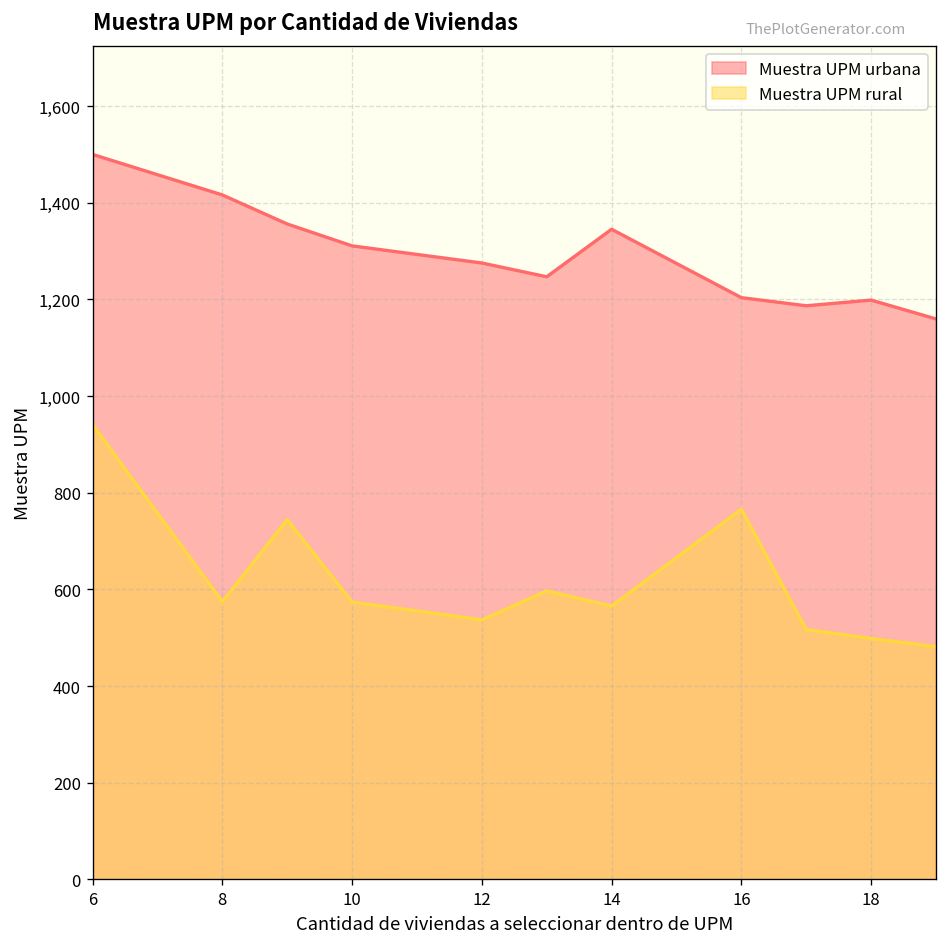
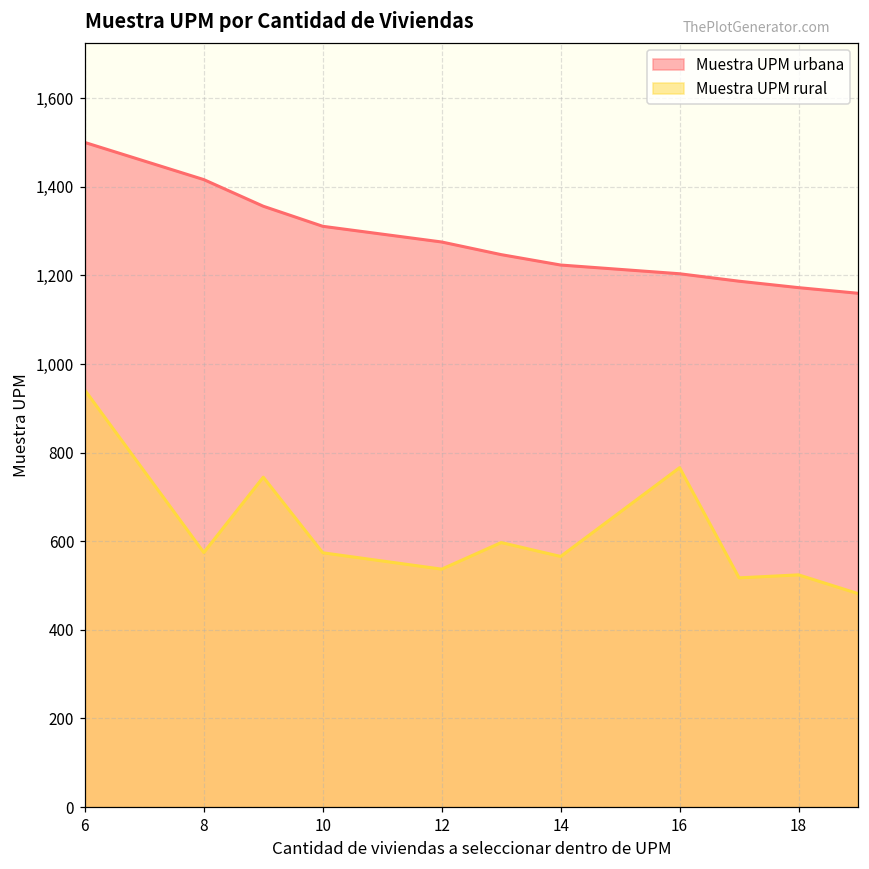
  {
    "Muestra UPM urbana": {
      "6": "1,500",
      "8": "1,420",
      "10": "1,310",
      "12": "1,280",
-     "14": "1,350",
+     "14": "1,220",
      "16": "1,200",
-     "18": "1,200"
+     "18": "1,170"
    },
    "Muestra UPM rural": {
      "6": "940",
      "8": "570",
      "10": "570",
      "12": "540",
      "14": "570",
      "16": "770",
-     "18": "500"
+     "18": "520"
    }
  }
